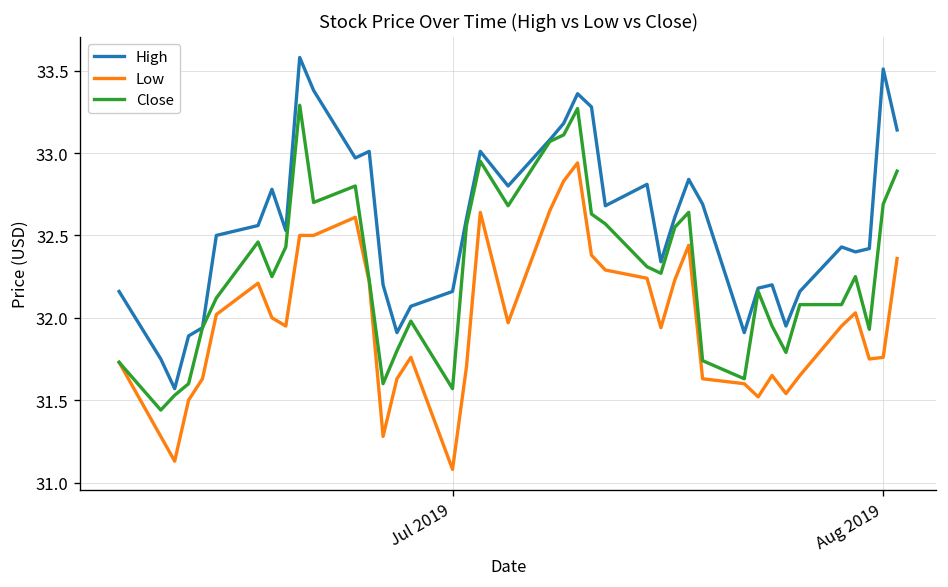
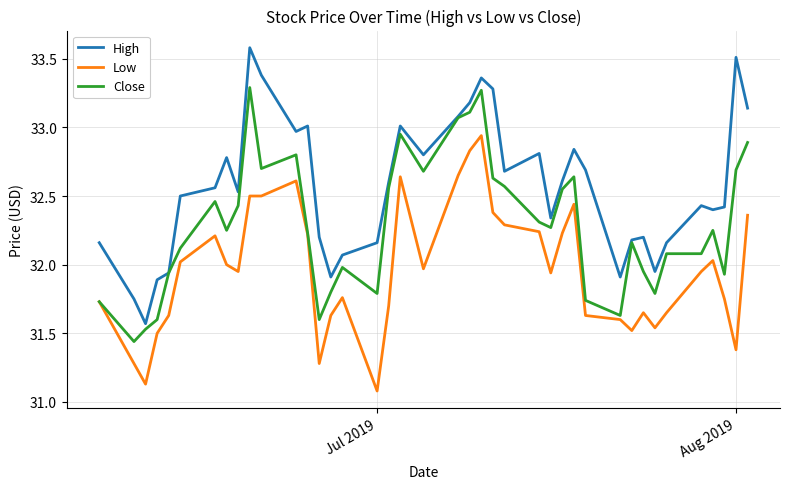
  {
    "High": {
      "Jul 2019": 32.16,
      "Aug 2019": 33.51
    },
    "Low": {
      "Jul 2019": 31.08,
-     "Aug 2019": 31.76
+     "Aug 2019": 31.38
    },
    "Close": {
-     "Jul 2019": 31.57,
+     "Jul 2019": 31.79,
      "Aug 2019": 32.69
    }
  }
